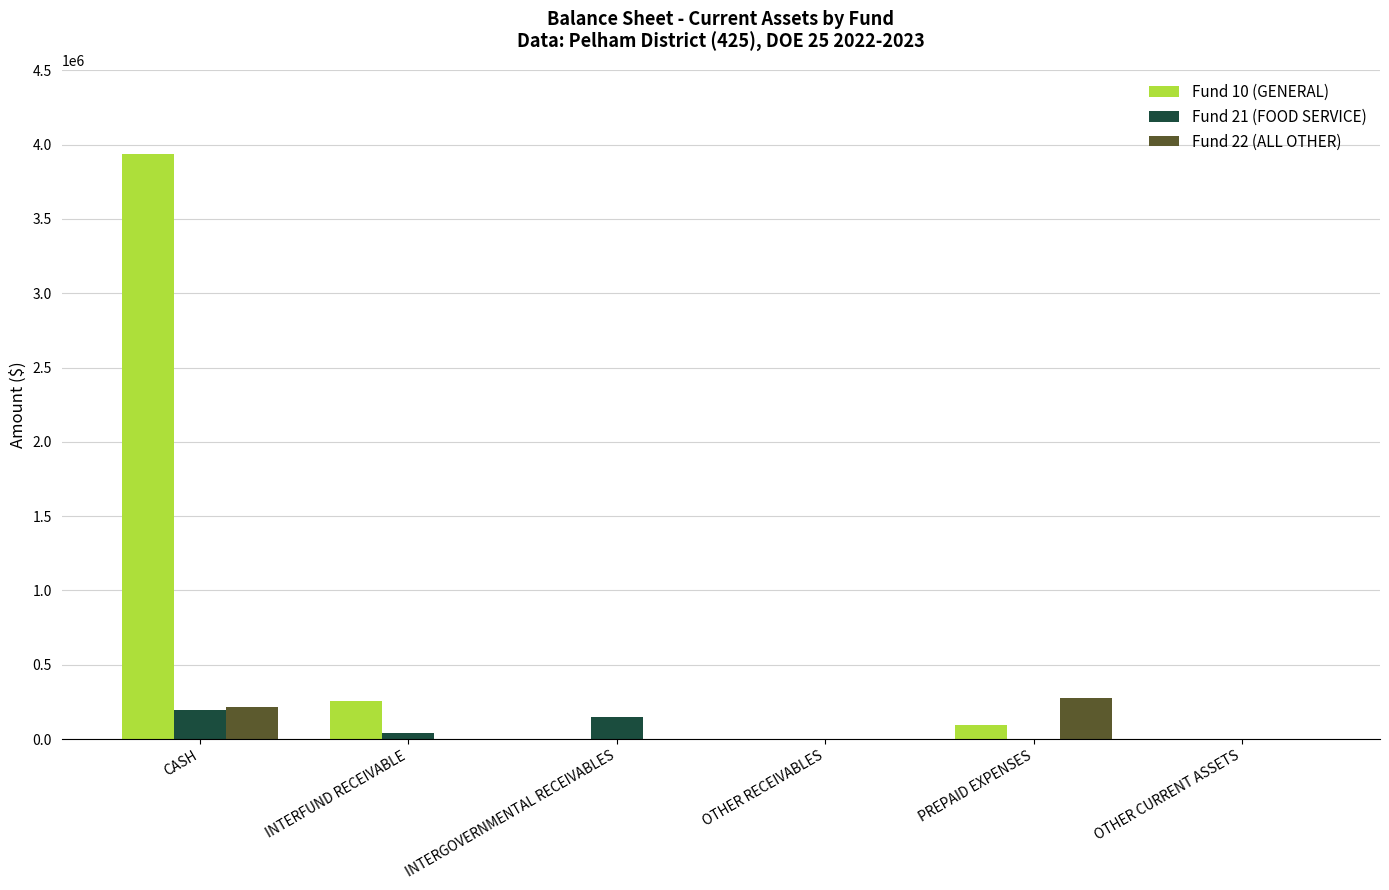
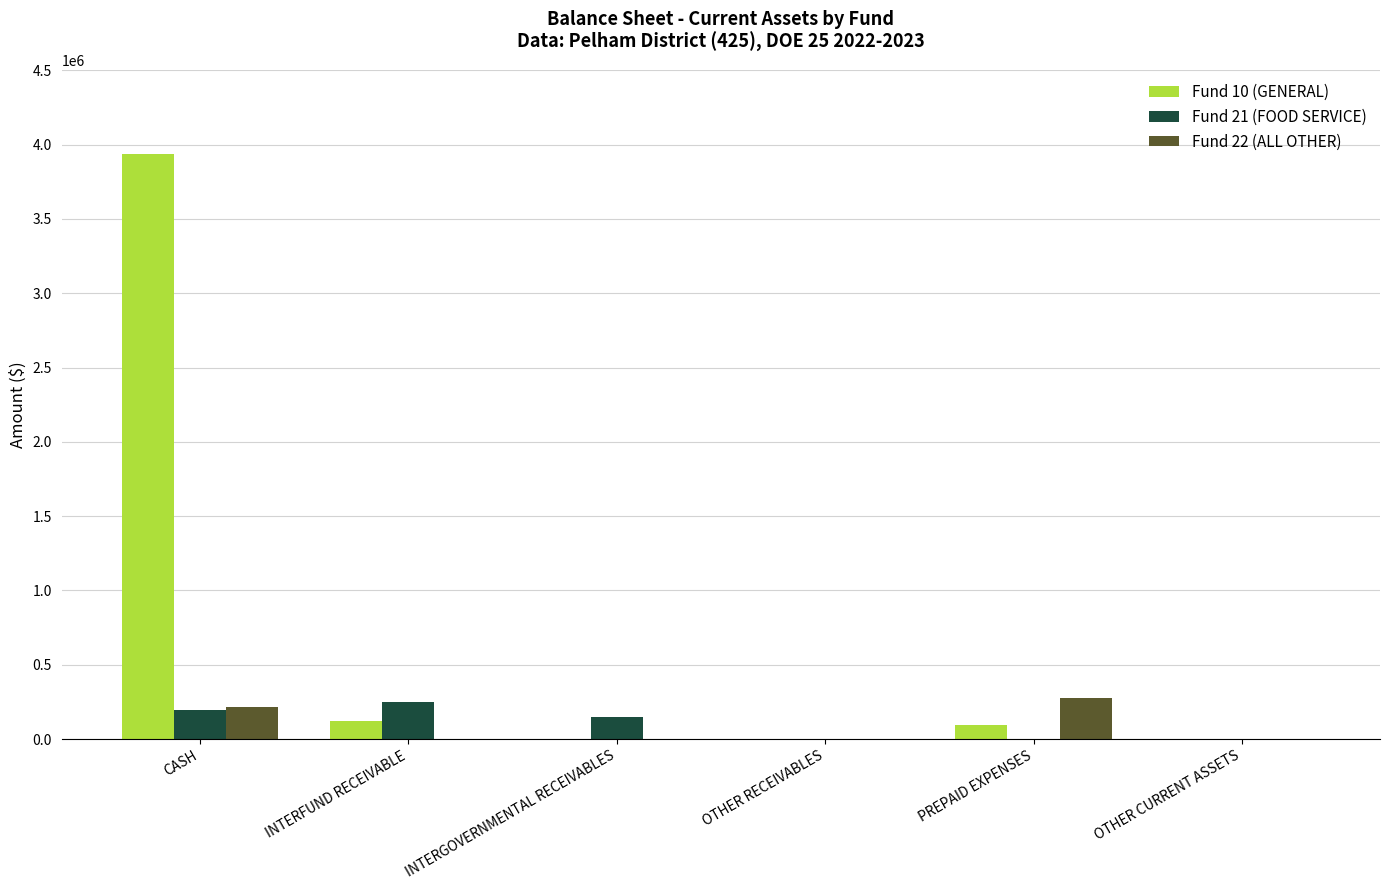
  {
    "Fund 10 (GENERAL)": {
      "CASH": 3940000,
-     "INTERFUND RECEIVABLE": 250000,
+     "INTERFUND RECEIVABLE": 120000,
      "PREPAID EXPENSES": 100000,
      "OTHER CURRENT ASSETS": 0
    },
    "Fund 21 (FOOD SERVICE)": {
      "CASH": 200000,
-     "INTERFUND RECEIVABLE": 40000,
+     "INTERFUND RECEIVABLE": 250000,
      "INTERGOVERNMENTAL RECEIVABLES": 150000,
      "OTHER RECEIVABLES": 0,
      "PREPAID EXPENSES": 0,
      "OTHER CURRENT ASSETS": 0
    },
    "Fund 22 (ALL OTHER)": {
      "CASH": 220000,
      "INTERFUND RECEIVABLE": 0,
      "INTERGOVERNMENTAL RECEIVABLES": 0,
      "OTHER RECEIVABLES": 0,
      "PREPAID EXPENSES": 280000,
      "OTHER CURRENT ASSETS": 0
    }
  }
